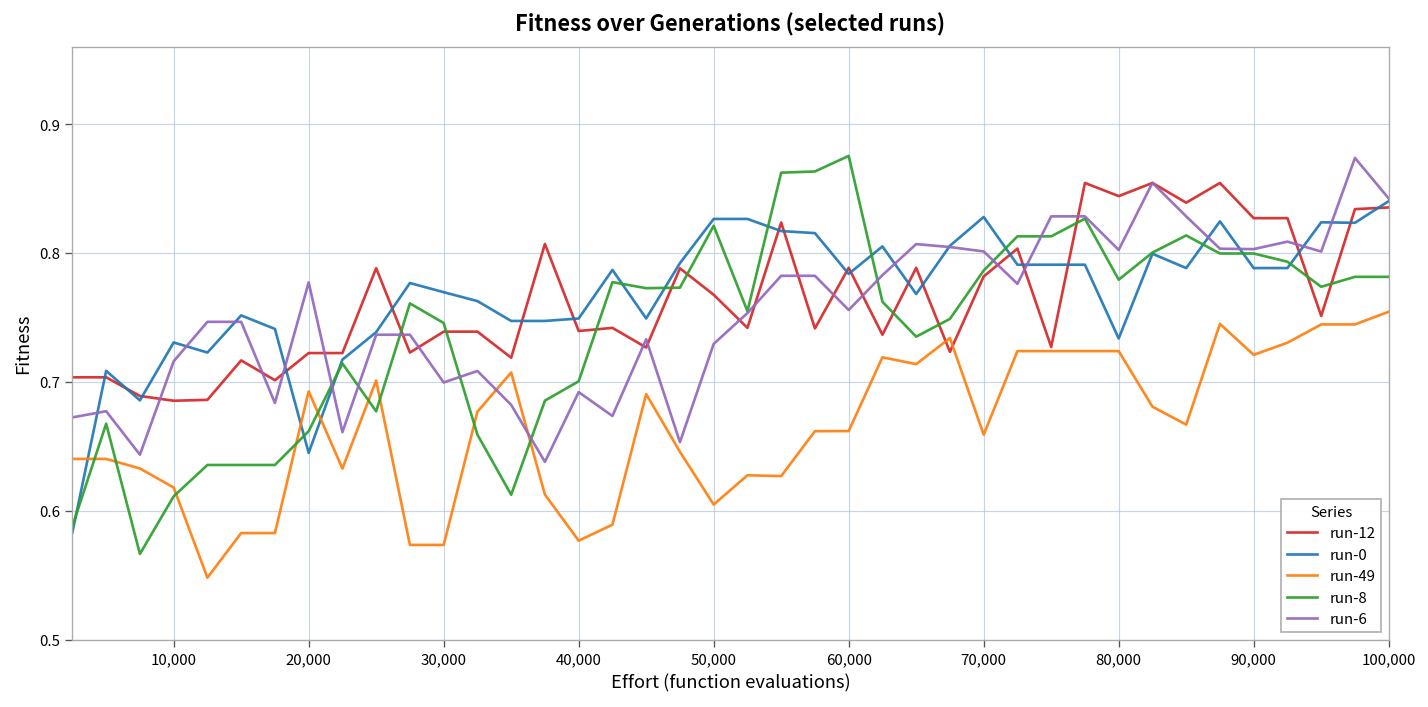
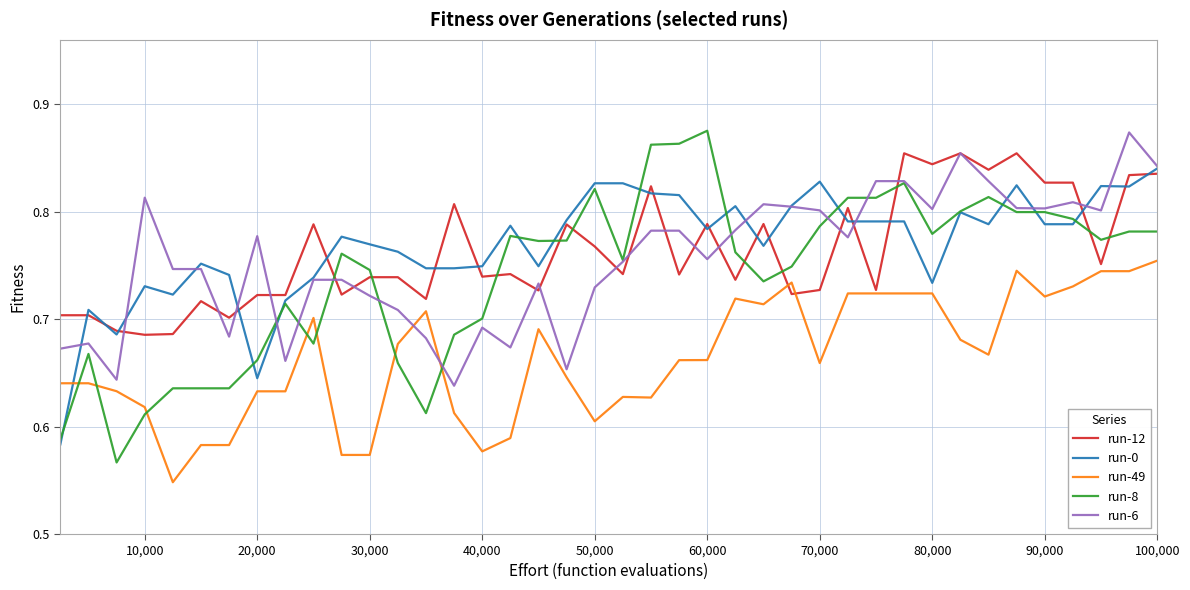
  {
    "run-12": {
      "10,000": 0.685,
      "20,000": 0.722,
      "30,000": 0.739,
      "40,000": 0.740,
      "50,000": 0.768,
      "60,000": 0.789,
-     "70,000": 0.782,
+     "70,000": 0.727,
      "80,000": 0.844,
      "90,000": 0.827,
      "100,000": 0.835
    },
    "run-0": {
      "10,000": 0.731,
      "20,000": 0.645,
      "30,000": 0.770,
      "40,000": 0.749,
      "50,000": 0.826,
      "60,000": 0.784,
      "70,000": 0.828,
      "80,000": 0.734,
      "90,000": 0.788
    },
    "run-49": {
      "10,000": 0.618,
-     "20,000": 0.693,
+     "20,000": 0.633,
      "30,000": 0.574,
      "40,000": 0.577,
      "50,000": 0.605,
      "60,000": 0.662,
      "70,000": 0.659,
      "80,000": 0.724,
      "90,000": 0.721,
      "100,000": 0.754
    },
    "run-8": {
      "10,000": 0.611,
      "20,000": 0.662,
      "30,000": 0.746,
      "40,000": 0.701,
      "50,000": 0.821,
      "60,000": 0.875,
      "70,000": 0.786,
      "80,000": 0.779,
      "90,000": 0.800,
      "100,000": 0.782
    },
    "run-6": {
-     "10,000": 0.716,
+     "10,000": 0.813,
      "20,000": 0.777,
-     "30,000": 0.700,
+     "30,000": 0.722,
      "40,000": 0.692,
      "50,000": 0.730,
      "60,000": 0.756,
      "70,000": 0.801,
      "80,000": 0.802,
      "90,000": 0.803
    }
  }
